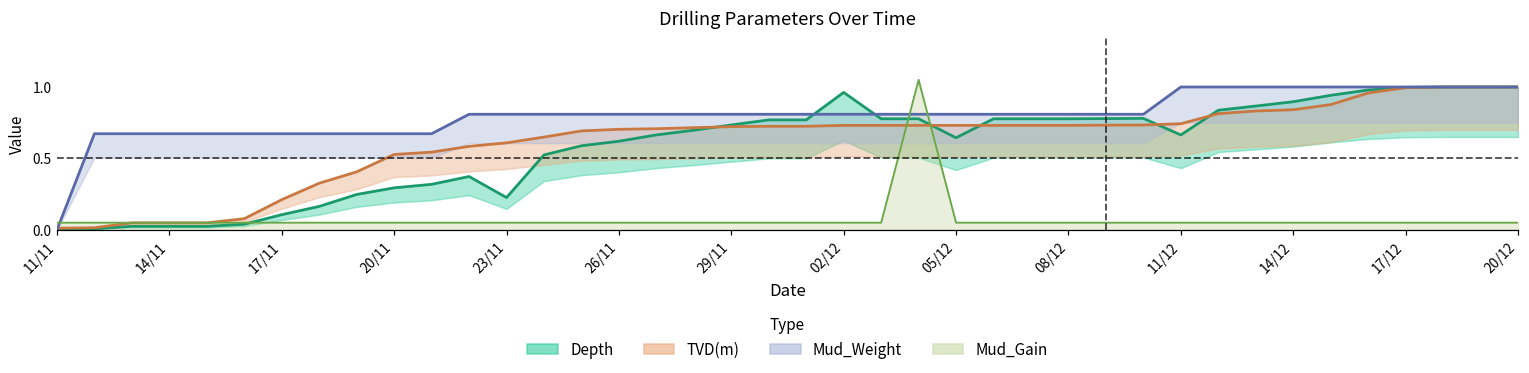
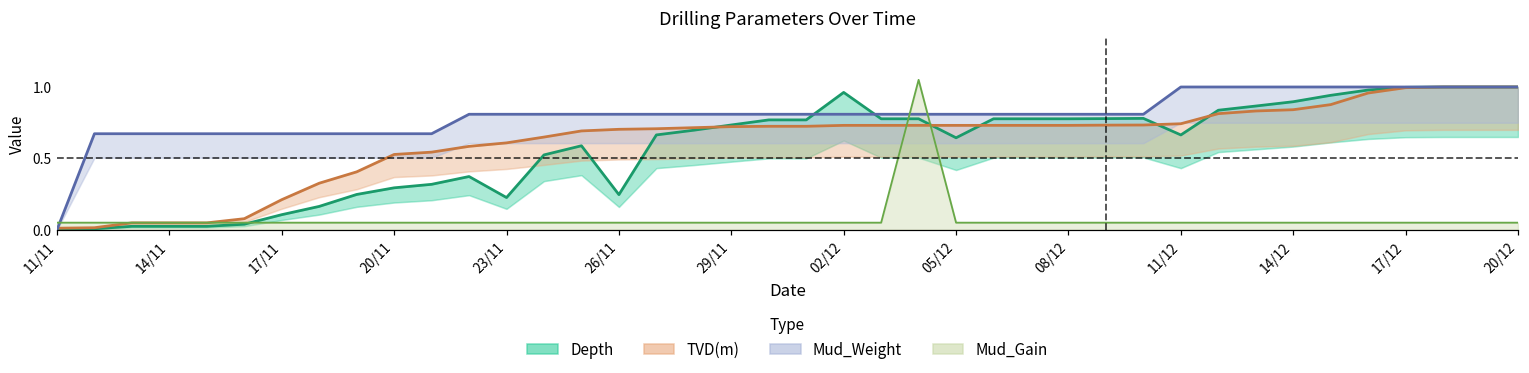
  {
    "Depth": {
      "14/11": 0.02,
      "17/11": 0.11,
      "20/11": 0.29,
      "23/11": 0.23,
-     "26/11": 0.62,
+     "26/11": 0.25,
      "02/12": 0.96,
      "05/12": 0.64,
      "08/12": 0.78,
      "11/12": 0.66,
      "14/12": 0.90
    }
  }
